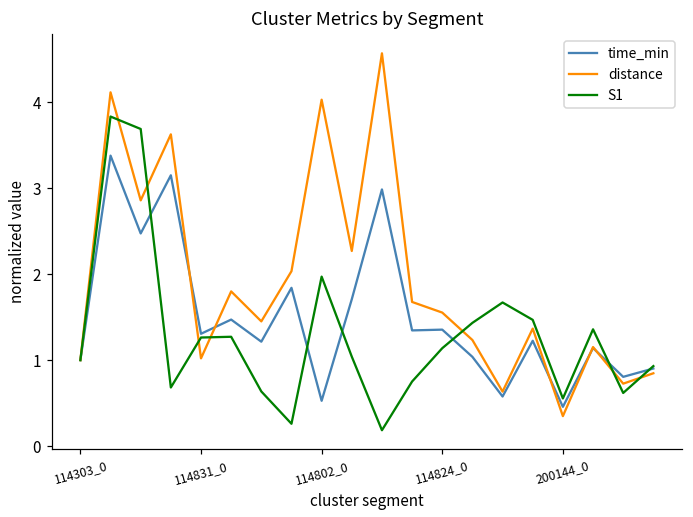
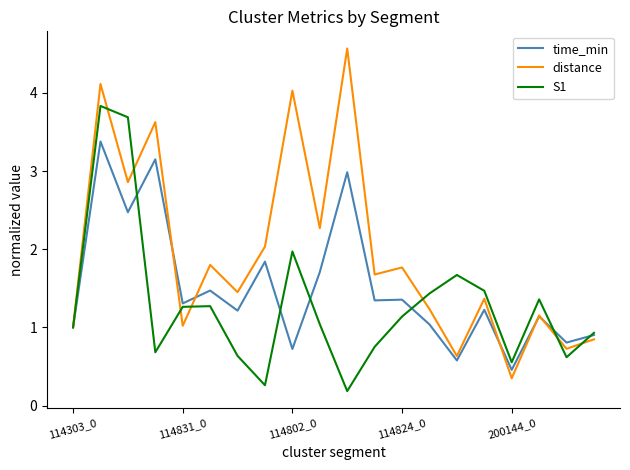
  {
    "time_min": {
      "114831_0": 1.3,
-     "114802_0": 0.5,
+     "114802_0": 0.7,
      "114824_0": 1.4,
      "200144_0": 0.5
    },
    "distance": {
      "114831_0": 1.0,
      "114802_0": 4.0,
-     "114824_0": 1.6,
+     "114824_0": 1.8,
      "200144_0": 0.3
    },
    "S1": {
      "114831_0": 1.3,
      "114802_0": 2.0,
      "114824_0": 1.1,
      "200144_0": 0.6
    }
  }
